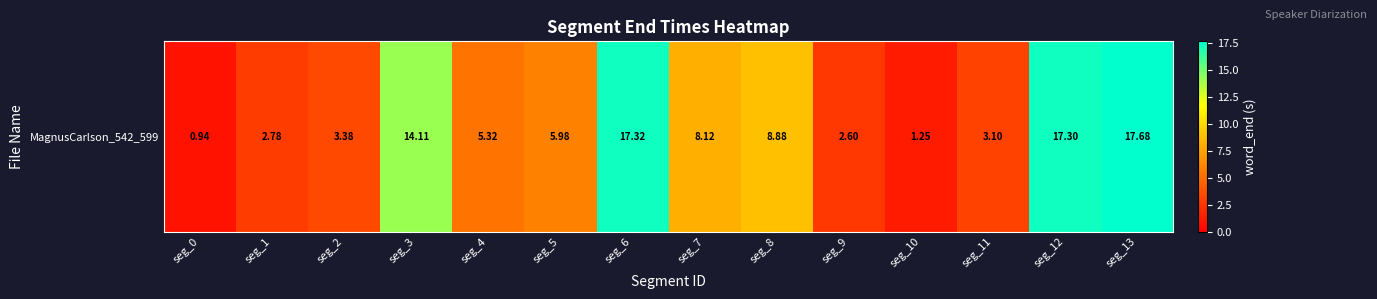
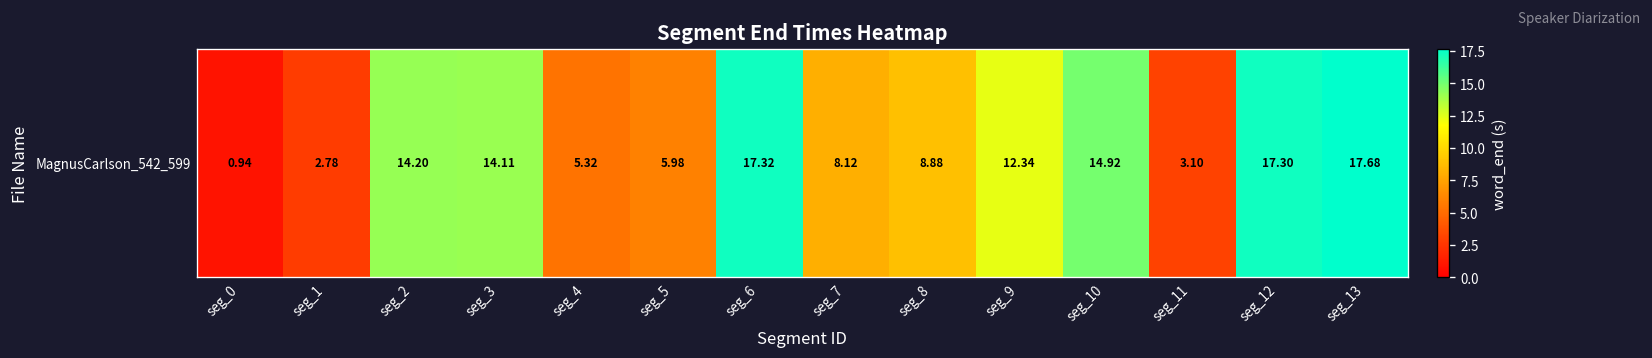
  {
    "MagnusCarlson_542_599": {
      "seg_0": 0.94,
      "seg_1": 2.78,
-     "seg_2": 3.38,
+     "seg_2": 14.20,
      "seg_3": 14.11,
      "seg_4": 5.32,
      "seg_5": 5.98,
      "seg_6": 17.32,
      "seg_7": 8.12,
      "seg_8": 8.88,
-     "seg_9": 2.60,
-     "seg_10": 1.25,
+     "seg_9": 12.34,
+     "seg_10": 14.92,
      "seg_11": 3.10,
      "seg_12": 17.30,
      "seg_13": 17.68
    }
  }
